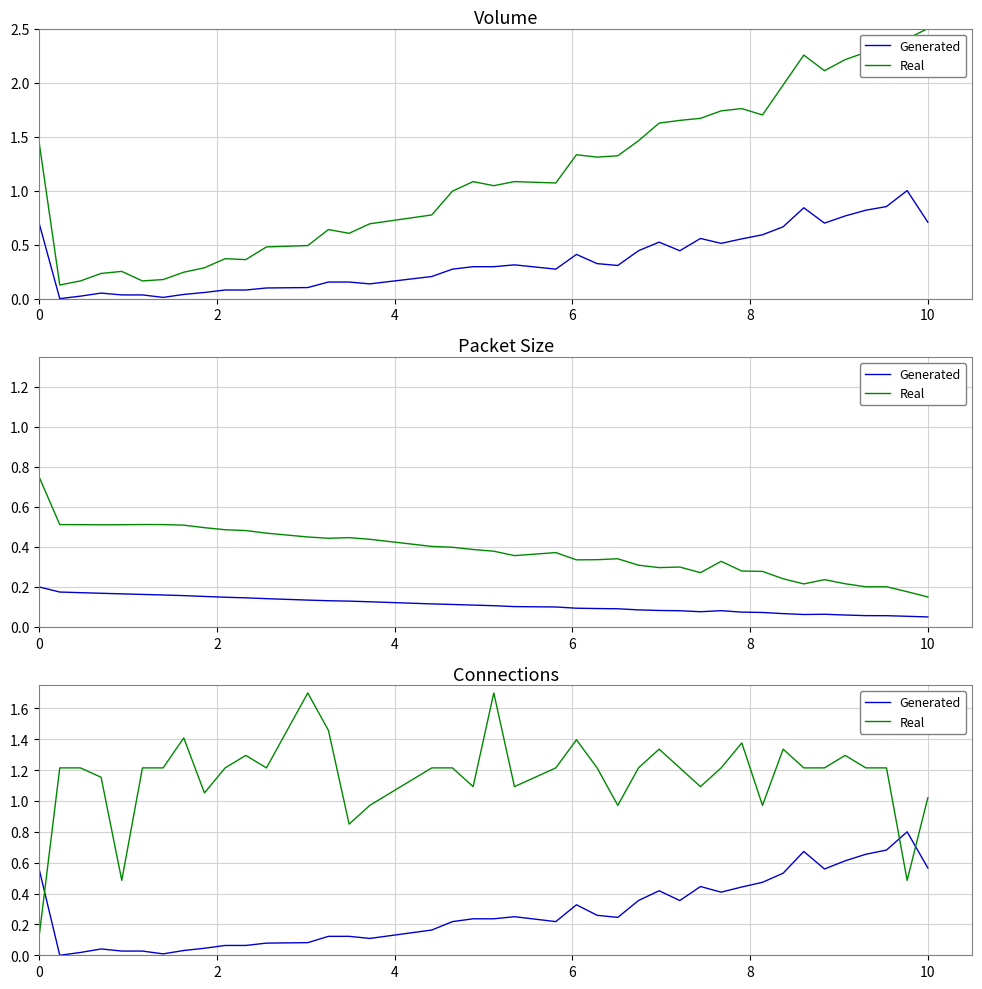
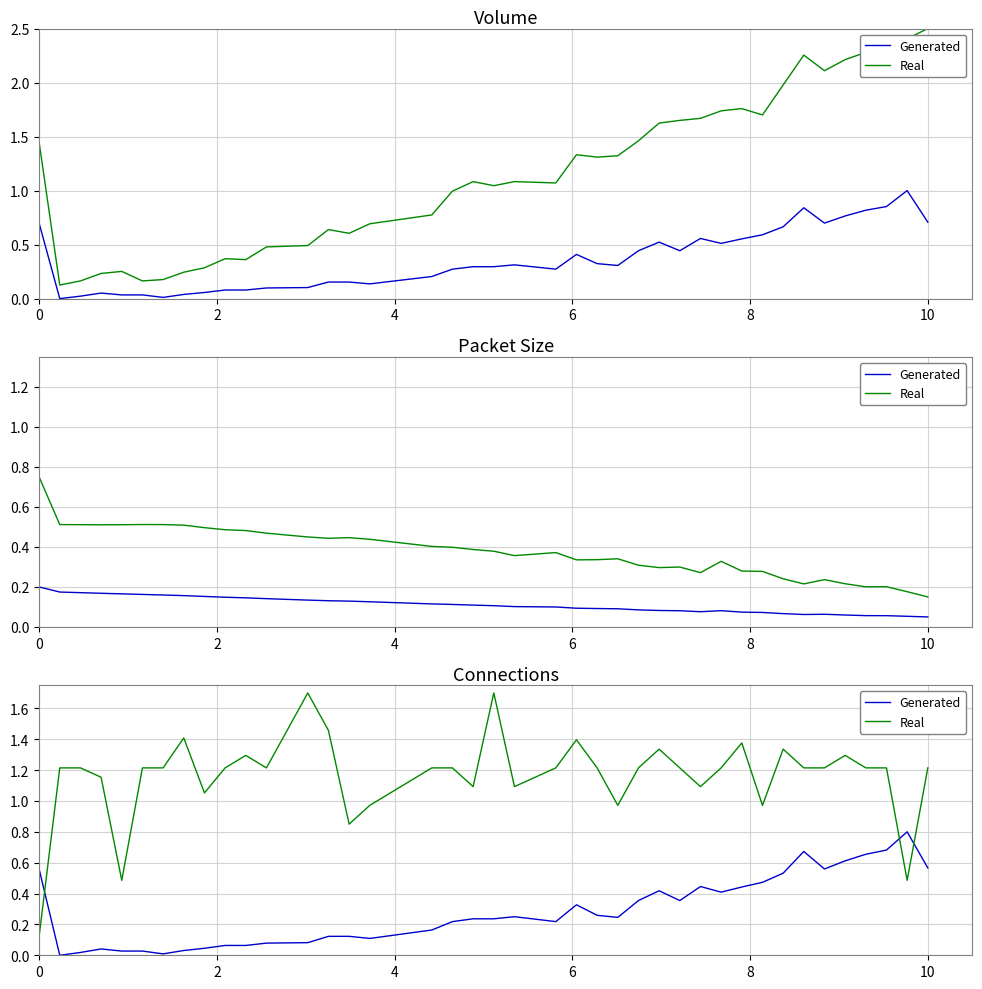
  {
    "Volume": {
      "Generated": {
        "0": 0.70,
        "10": 0.71
      },
      "Real": {
        "0": 1.45,
        "10": 2.50
      }
    },
    "Packet Size": {
      "Generated": {
        "0": 0.20,
        "10": 0.05
      },
      "Real": {
        "0": 0.75,
        "10": 0.15
      }
    },
    "Connections": {
      "Generated": {
        "0": 0.56,
        "10": 0.57
      },
      "Real": {
        "0": 0.12,
-       "10": 1.02
+       "10": 1.21
      }
    }
  }
